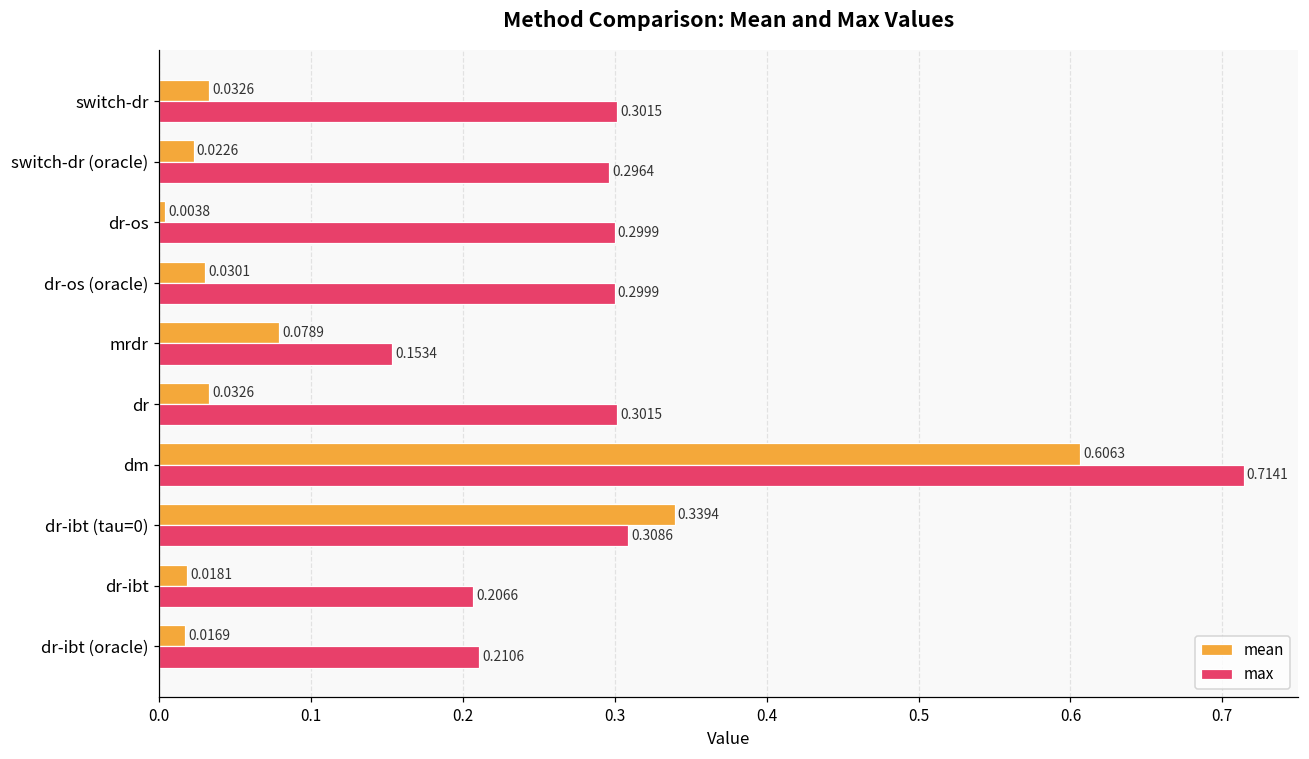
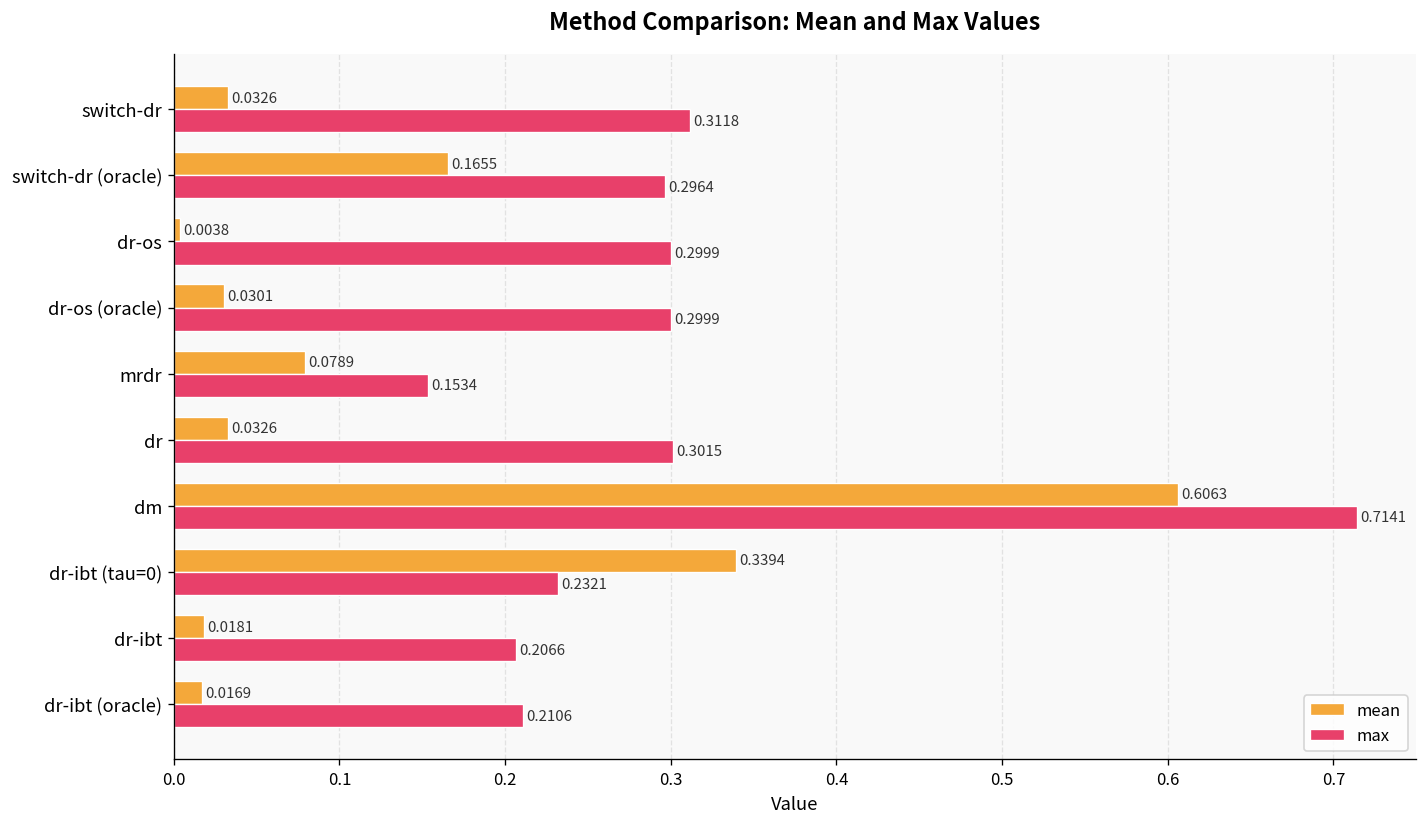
  {
    "mean": {
      "switch-dr": 0.0326,
-     "switch-dr (oracle)": 0.0226,
+     "switch-dr (oracle)": 0.1655,
      "dr-os": 0.0038,
      "dr-os (oracle)": 0.0301,
      "mrdr": 0.0789,
      "dr": 0.0326,
      "dm": 0.6063,
      "dr-ibt (tau=0)": 0.3394,
      "dr-ibt": 0.0181,
      "dr-ibt (oracle)": 0.0169
    },
    "max": {
-     "switch-dr": 0.3015,
+     "switch-dr": 0.3118,
      "switch-dr (oracle)": 0.2964,
      "dr-os": 0.2999,
      "dr-os (oracle)": 0.2999,
      "mrdr": 0.1534,
      "dr": 0.3015,
      "dm": 0.7141,
-     "dr-ibt (tau=0)": 0.3086,
+     "dr-ibt (tau=0)": 0.2321,
      "dr-ibt": 0.2066,
      "dr-ibt (oracle)": 0.2106
    }
  }
